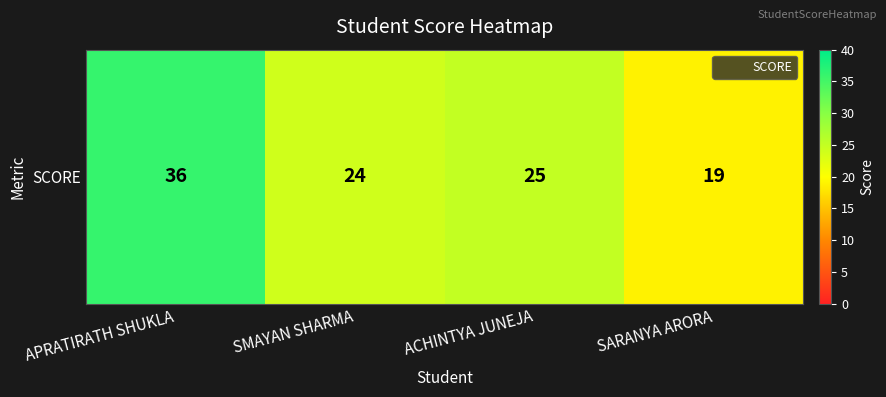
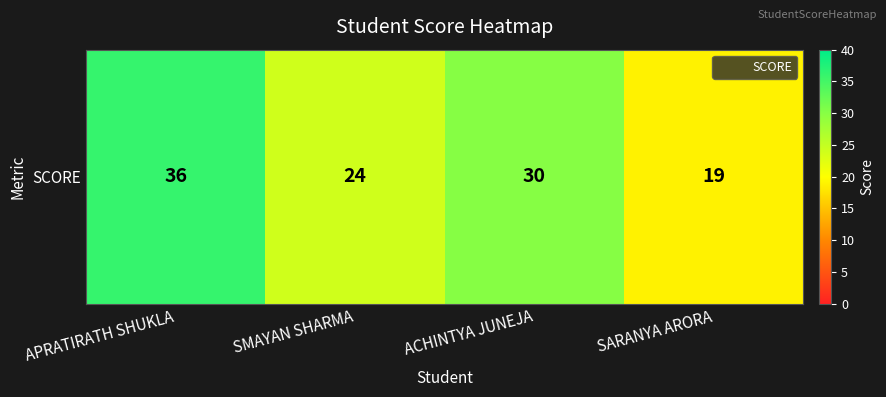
  {
    "SCORE": {
      "APRATIRATH SHUKLA": 36,
      "SMAYAN SHARMA": 24,
-     "ACHINTYA JUNEJA": 25,
+     "ACHINTYA JUNEJA": 30,
      "SARANYA ARORA": 19
    }
  }
